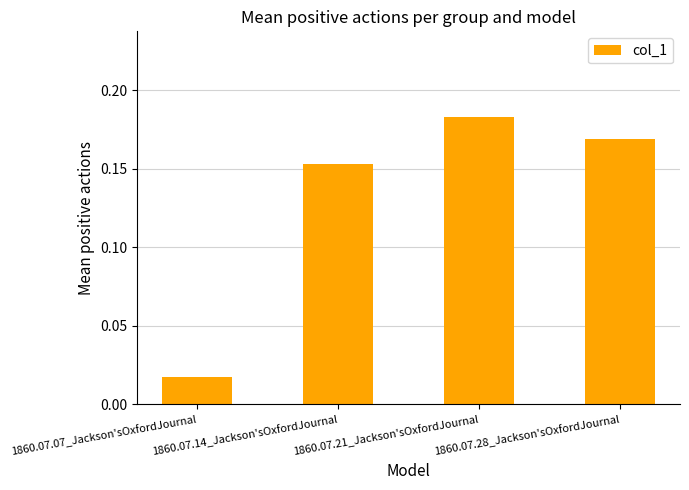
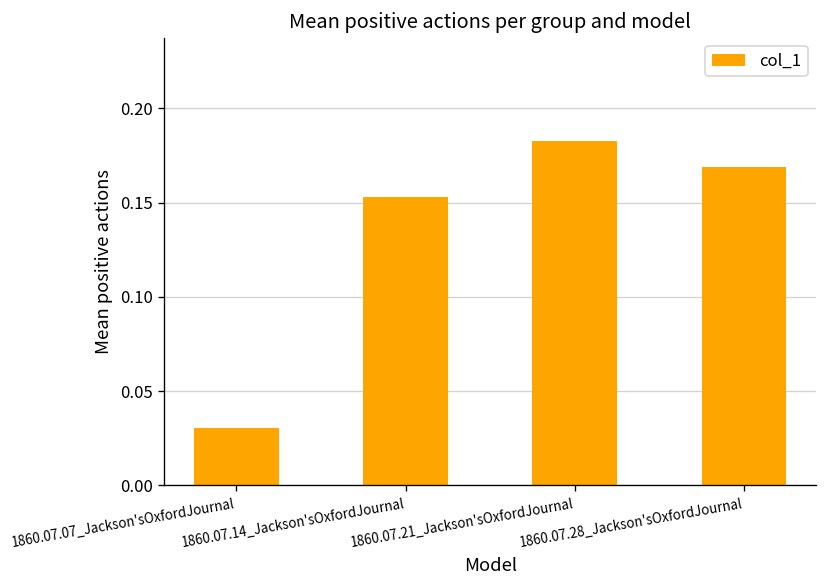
  {
-   "1860.07.07_Jackson'sOxfordJournal": 0.017,
+   "1860.07.07_Jackson'sOxfordJournal": 0.030,
    "1860.07.14_Jackson'sOxfordJournal": 0.153,
    "1860.07.21_Jackson'sOxfordJournal": 0.183,
    "1860.07.28_Jackson'sOxfordJournal": 0.169
  }
